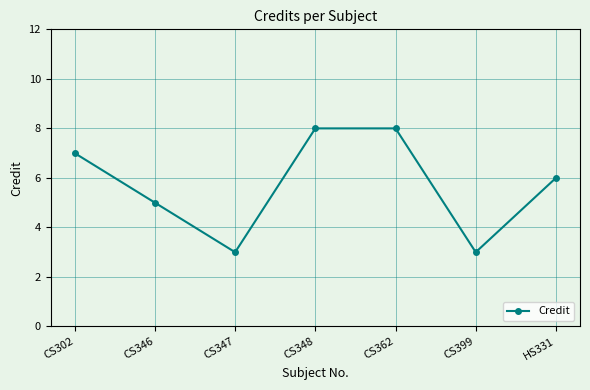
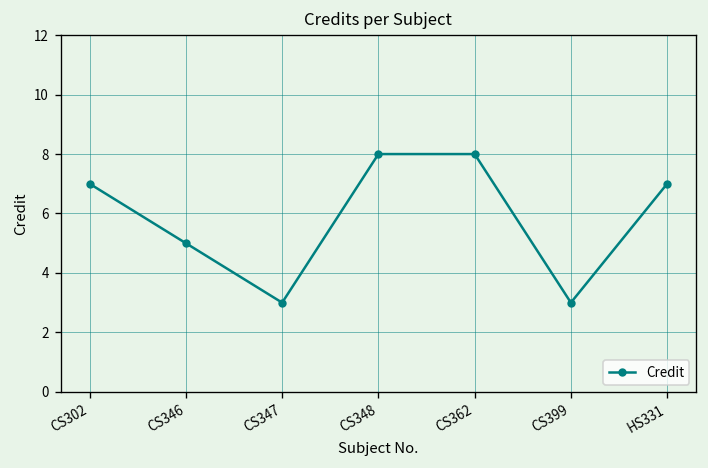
  {
    "CS302": 7,
    "CS346": 5,
    "CS347": 3,
    "CS348": 8,
    "CS362": 8,
    "CS399": 3,
-   "HS331": 6
+   "HS331": 7
  }
